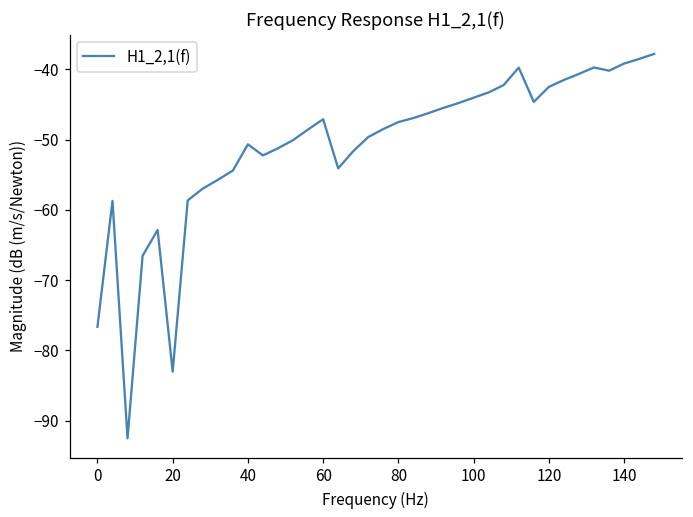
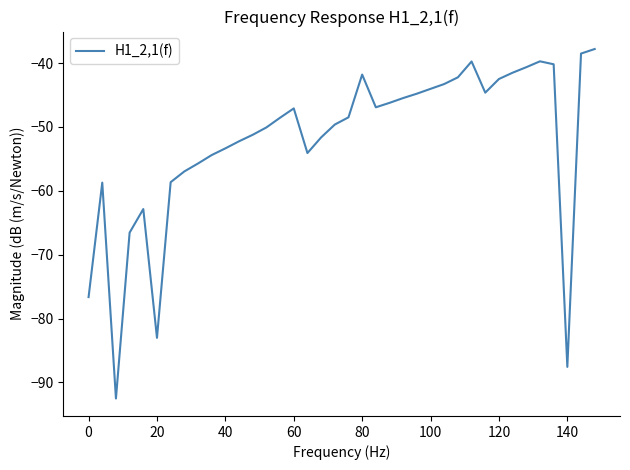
  {
    "0": -77,
    "20": -83,
-   "40": -51,
+   "40": -53,
    "60": -47,
-   "80": -48,
+   "80": -42,
    "100": -44,
    "120": -42,
-   "140": -39
+   "140": -88
  }
